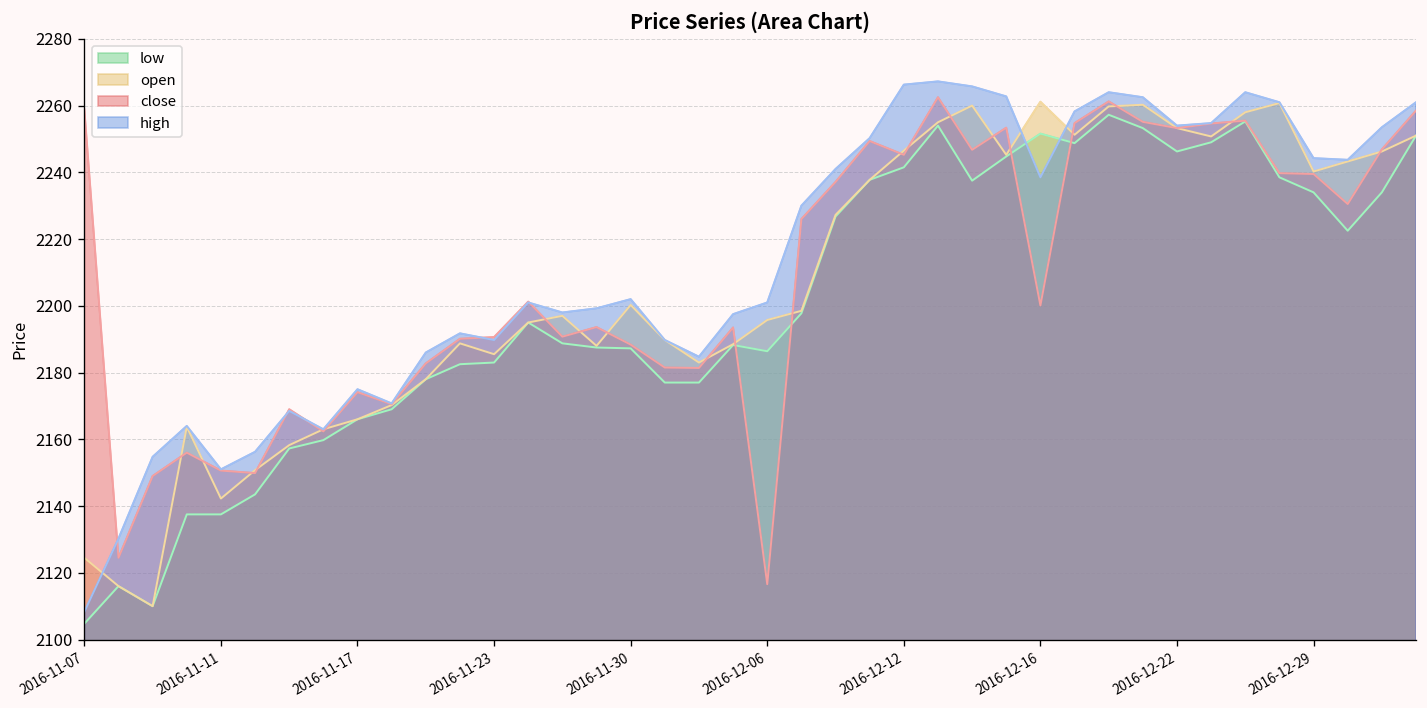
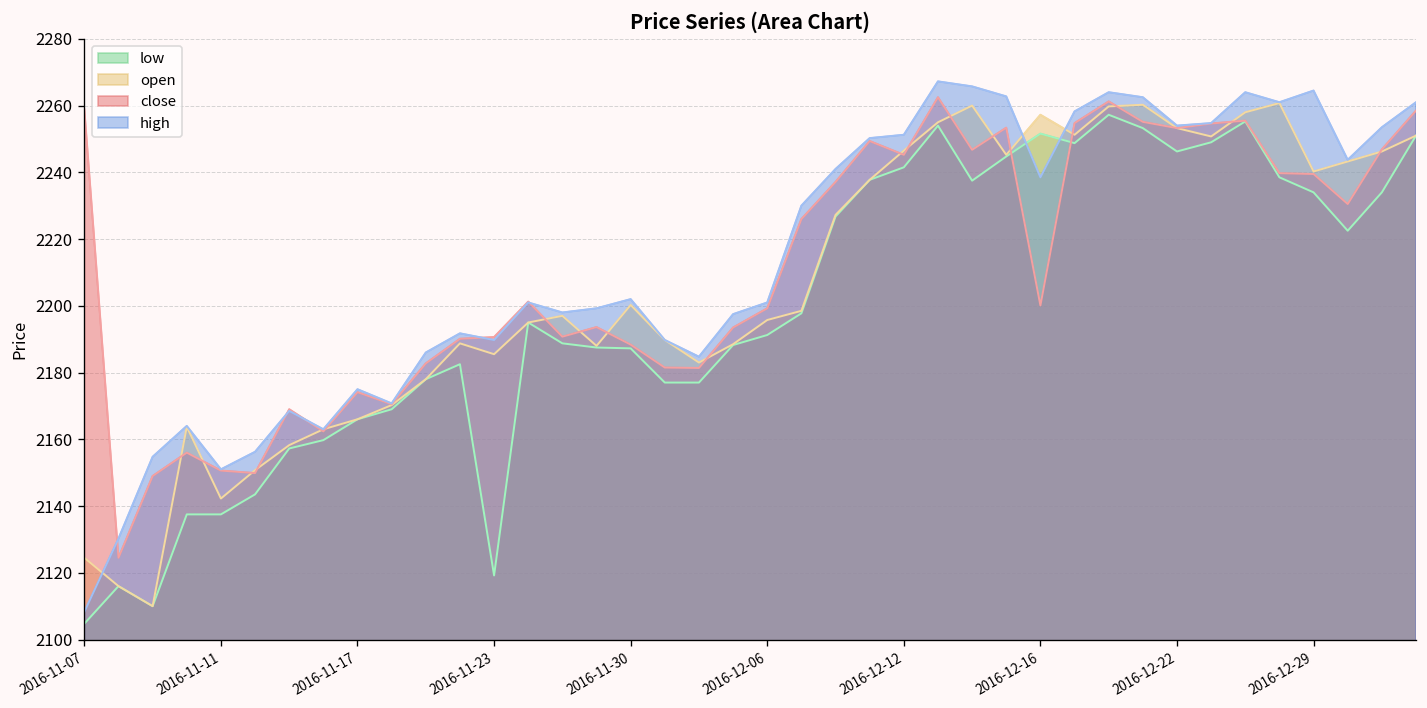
  {
    "low": {
      "2016-11-07": 2105,
      "2016-11-11": 2138,
-     "2016-11-23": 2183,
+     "2016-11-23": 2119,
      "2016-11-30": 2187,
-     "2016-12-06": 2186,
+     "2016-12-06": 2191,
      "2016-12-12": 2242,
      "2016-12-16": 2252,
      "2016-12-22": 2246,
      "2016-12-29": 2234
    },
    "open": {
      "2016-11-07": 2125,
      "2016-11-11": 2142,
      "2016-11-23": 2186,
      "2016-11-30": 2200,
      "2016-12-06": 2196,
      "2016-12-12": 2247,
-     "2016-12-16": 2261
+     "2016-12-16": 2257
    },
    "close": {
      "2016-11-07": 2259,
      "2016-11-30": 2188,
-     "2016-12-06": 2117,
+     "2016-12-06": 2199,
      "2016-12-12": 2245,
      "2016-12-16": 2200
    },
    "high": {
      "2016-11-07": 2108,
      "2016-11-30": 2202,
      "2016-12-06": 2201,
-     "2016-12-12": 2266,
+     "2016-12-12": 2251,
      "2016-12-16": 2239,
-     "2016-12-29": 2244
+     "2016-12-29": 2265
    }
  }
